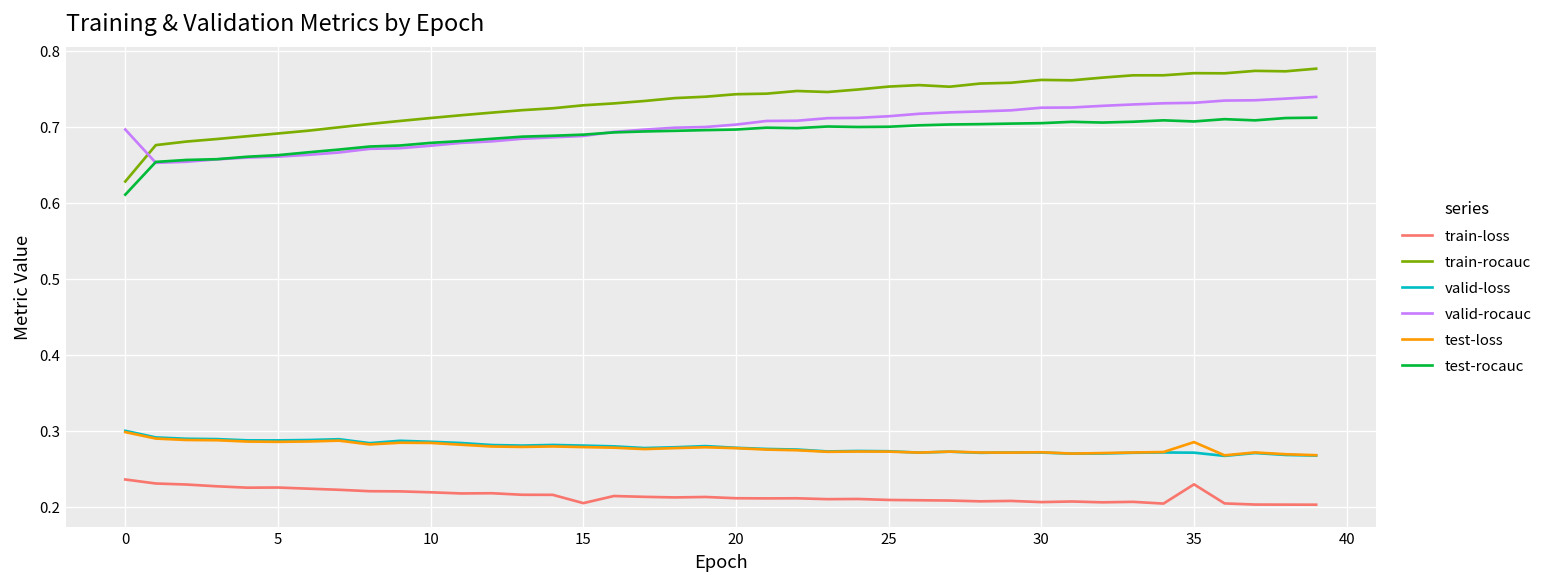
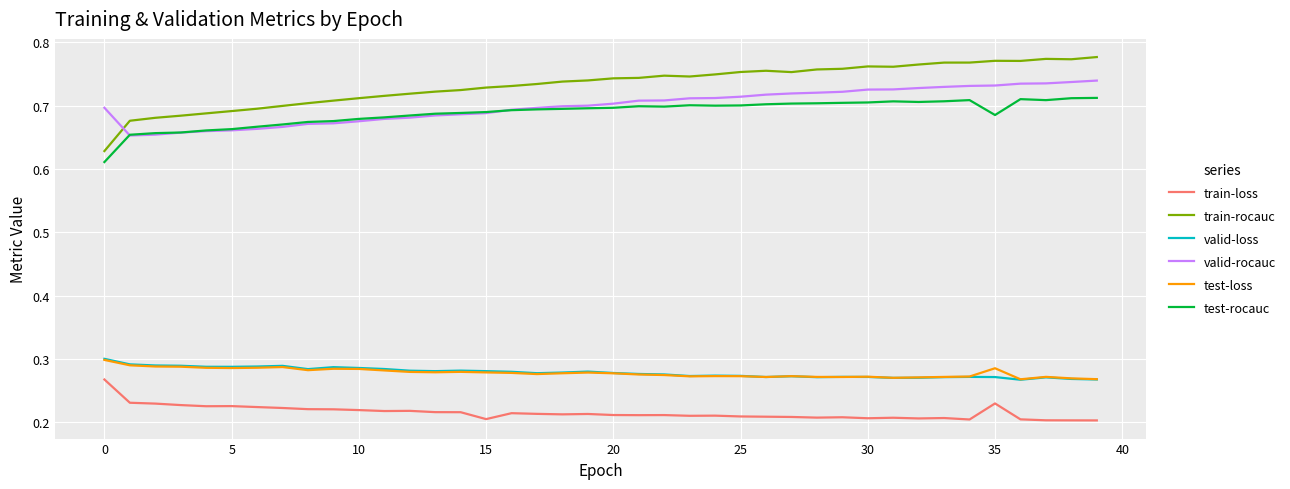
  {
    "train-loss": {
-     "0": 0.24,
+     "0": 0.27,
      "5": 0.23,
      "10": 0.22,
      "15": 0.20,
      "20": 0.21,
      "25": 0.21,
      "30": 0.21,
      "35": 0.23
    },
    "train-rocauc": {
      "0": 0.63,
      "5": 0.69,
      "10": 0.71,
      "15": 0.73,
      "20": 0.74,
      "25": 0.75,
      "30": 0.76,
      "35": 0.77
    },
    "valid-loss": {
      "35": 0.27
    },
    "valid-rocauc": {
      "0": 0.70,
      "20": 0.70,
      "25": 0.71,
      "30": 0.73,
      "35": 0.73
    },
    "test-loss": {
      "35": 0.29
    },
    "test-rocauc": {
      "0": 0.61,
      "20": 0.70,
      "25": 0.70,
      "30": 0.70,
-     "35": 0.71
+     "35": 0.68
    }
  }
